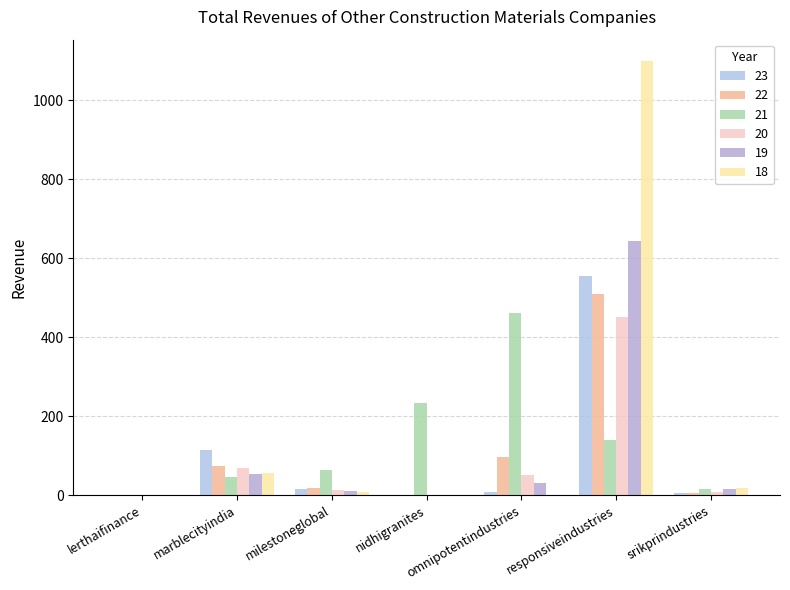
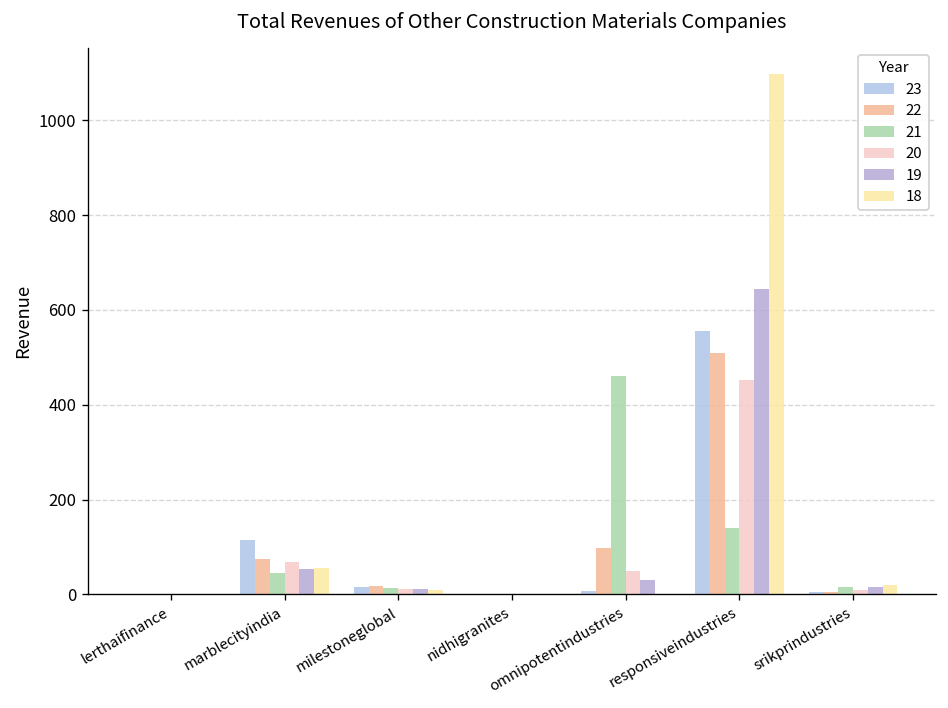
  {
    "21": {
      "marblecityindia": 50,
-     "milestoneglobal": 60,
-     "nidhigranites": 230,
+     "milestoneglobal": 10,
+     "nidhigranites": 0,
      "omnipotentindustries": 460,
      "responsiveindustries": 140,
      "srikprindustries": 10
    }
  }
